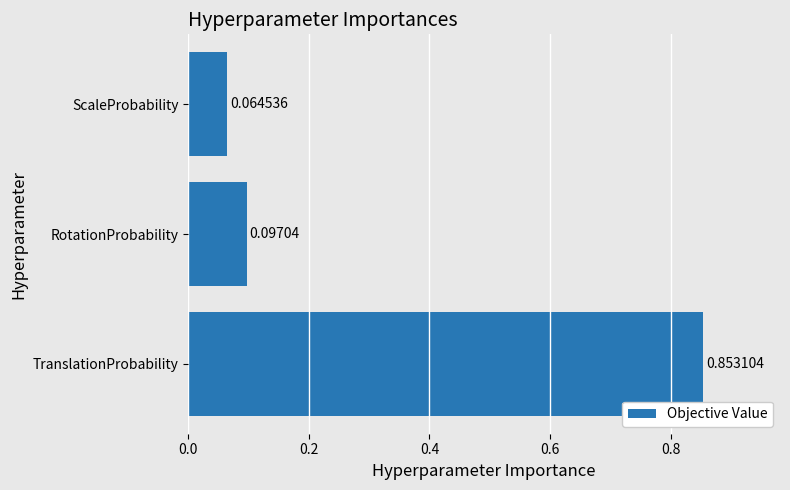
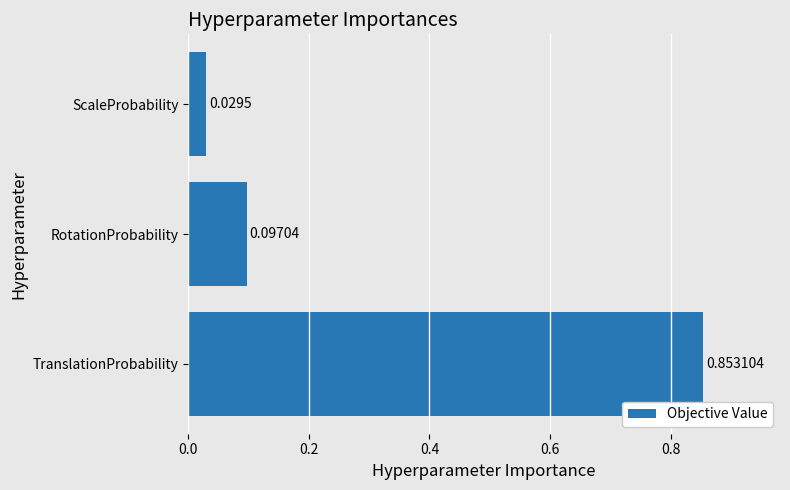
  {
-   "ScaleProbability": 0.064536,
+   "ScaleProbability": 0.0295,
    "RotationProbability": 0.09704,
    "TranslationProbability": 0.853104
  }
